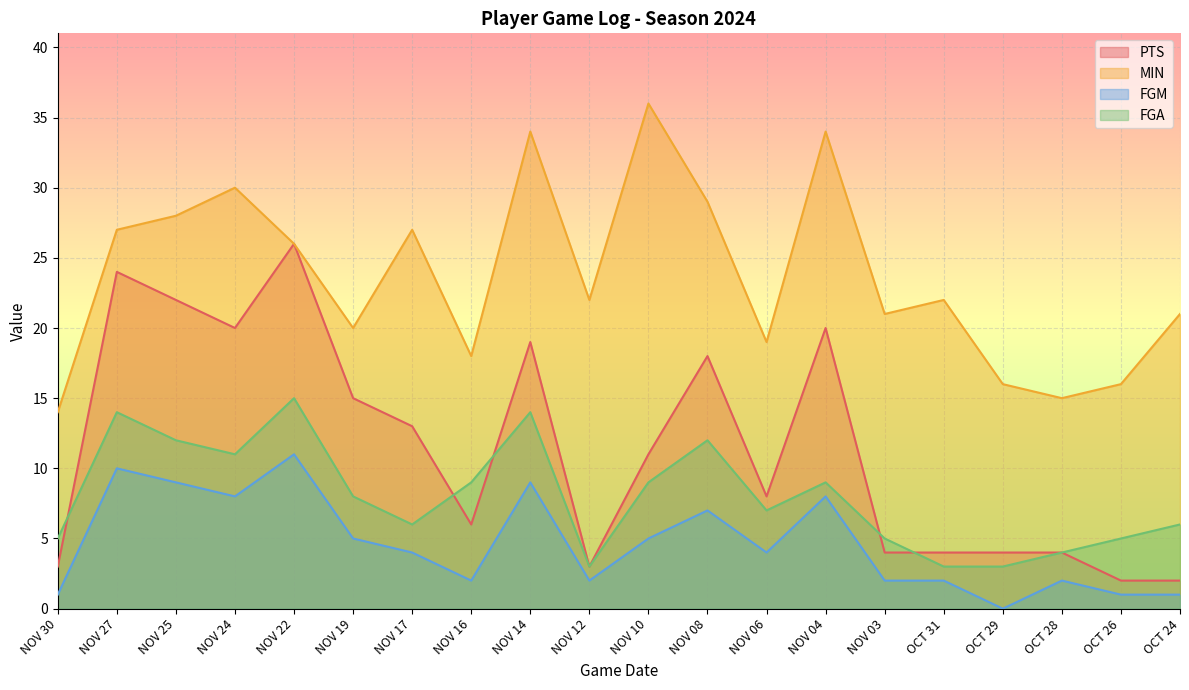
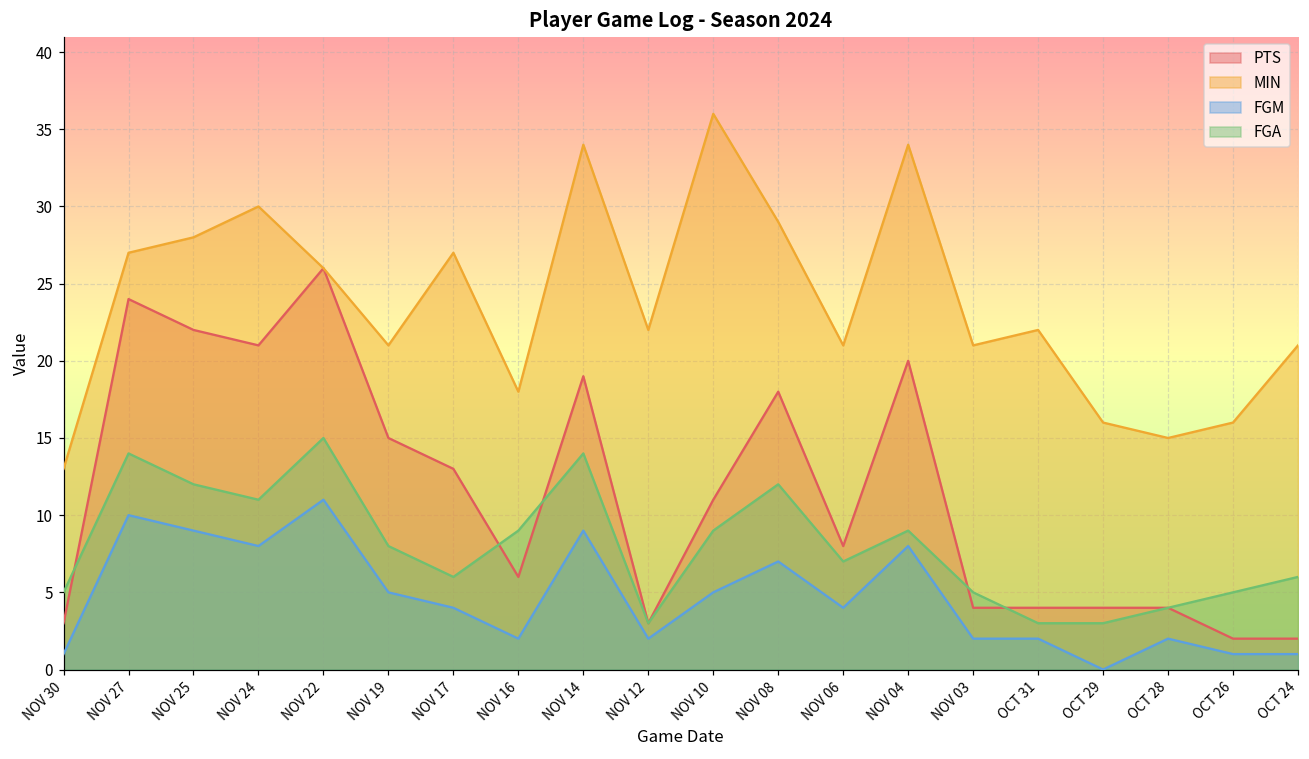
  {
    "PTS": {
      "NOV 30": 3,
      "NOV 27": 24,
      "NOV 25": 22,
-     "NOV 24": 20,
+     "NOV 24": 21,
      "NOV 19": 15,
      "NOV 17": 13,
      "NOV 16": 6,
      "NOV 14": 19,
      "NOV 10": 11,
      "NOV 08": 18,
      "NOV 06": 8,
      "NOV 04": 20,
      "NOV 03": 4,
      "OCT 31": 4,
      "OCT 29": 4,
      "OCT 26": 2,
      "OCT 24": 2
    },
    "MIN": {
-     "NOV 30": 14,
+     "NOV 30": 13,
      "NOV 27": 27,
      "NOV 25": 28,
      "NOV 24": 30,
-     "NOV 19": 20,
+     "NOV 19": 21,
      "NOV 17": 27,
      "NOV 16": 18,
      "NOV 14": 34,
      "NOV 12": 22,
      "NOV 10": 36,
      "NOV 08": 29,
-     "NOV 06": 19,
+     "NOV 06": 21,
      "NOV 04": 34,
      "NOV 03": 21,
      "OCT 31": 22,
      "OCT 29": 16,
      "OCT 28": 15,
      "OCT 26": 16,
      "OCT 24": 21
    },
    "FGM": {
      "NOV 30": 1,
      "NOV 27": 10,
      "NOV 25": 9,
      "NOV 24": 8,
      "NOV 22": 11,
      "NOV 19": 5,
      "NOV 17": 4,
      "NOV 16": 2,
      "NOV 14": 9,
      "NOV 12": 2,
      "NOV 10": 5,
      "NOV 08": 7,
      "NOV 06": 4,
      "NOV 04": 8,
      "NOV 03": 2,
      "OCT 31": 2,
      "OCT 29": 0,
      "OCT 28": 2,
      "OCT 26": 1,
      "OCT 24": 1
    },
    "FGA": {
      "NOV 30": 5,
      "NOV 27": 14,
      "NOV 25": 12,
      "NOV 24": 11,
      "NOV 22": 15,
      "NOV 19": 8,
      "NOV 17": 6,
      "NOV 16": 9,
      "NOV 14": 14,
      "NOV 10": 9,
      "NOV 08": 12,
      "NOV 06": 7,
      "NOV 04": 9,
      "NOV 03": 5,
      "OCT 31": 3,
      "OCT 29": 3,
      "OCT 26": 5,
      "OCT 24": 6
    }
  }
